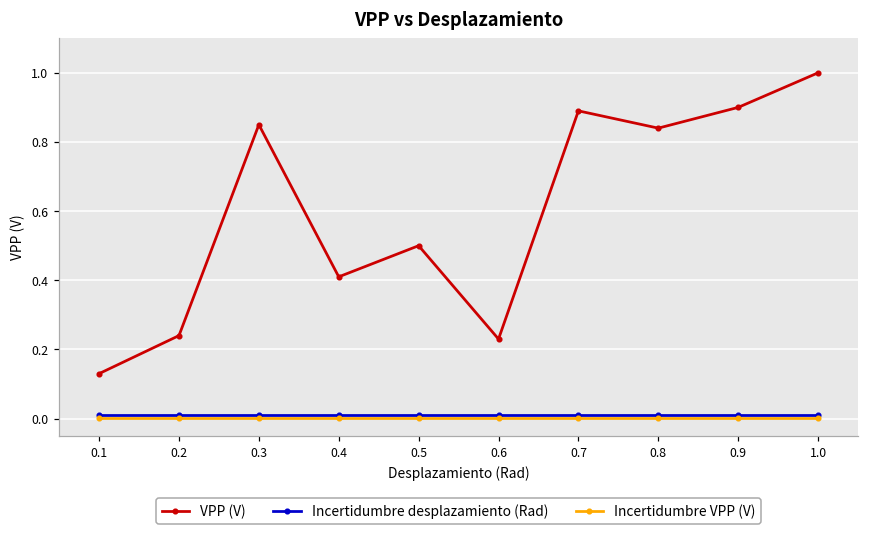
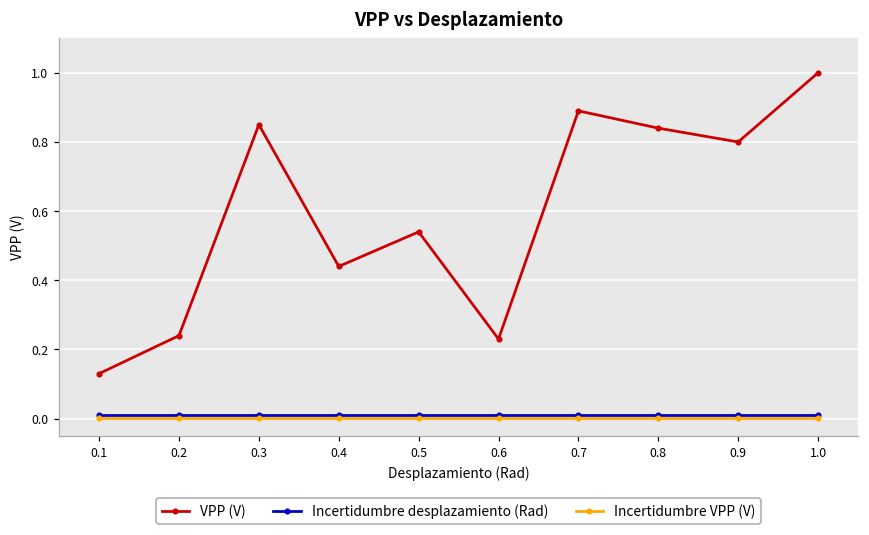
  {
    "VPP (V)": {
      "0.1": 0.13,
      "0.2": 0.24,
      "0.3": 0.85,
-     "0.4": 0.41,
-     "0.5": 0.50,
+     "0.4": 0.44,
+     "0.5": 0.54,
      "0.6": 0.23,
      "0.7": 0.89,
      "0.8": 0.84,
-     "0.9": 0.9,
+     "0.9": 0.8,
      "1.0": 1.00
    },
    "Incertidumbre desplazamiento (Rad)": {
      "0.1": 0.01,
      "0.2": 0.01,
      "0.3": 0.01,
      "0.4": 0.01,
      "0.5": 0.01,
      "0.6": 0.01,
      "0.7": 0.01,
      "0.8": 0.01,
      "0.9": 0.01,
      "1.0": 0.01
    },
    "Incertidumbre VPP (V)": {
      "0.1": 0.00,
      "0.2": 0.00,
      "0.3": 0.00,
      "0.4": 0.00,
      "0.5": 0.00,
      "0.6": 0.00,
      "0.7": 0.00,
      "0.8": 0.00,
      "0.9": 0.00,
      "1.0": 0.00
    }
  }
